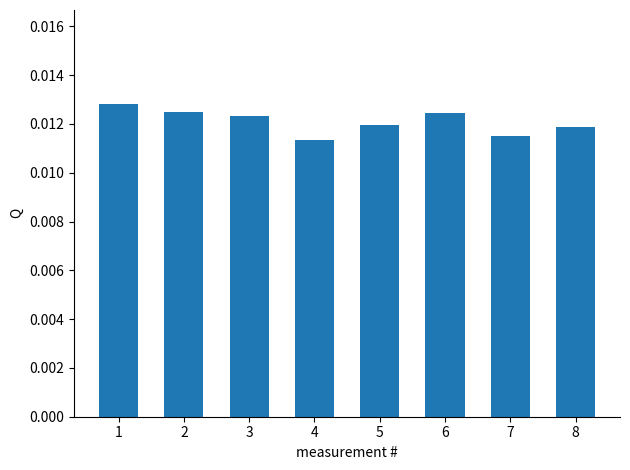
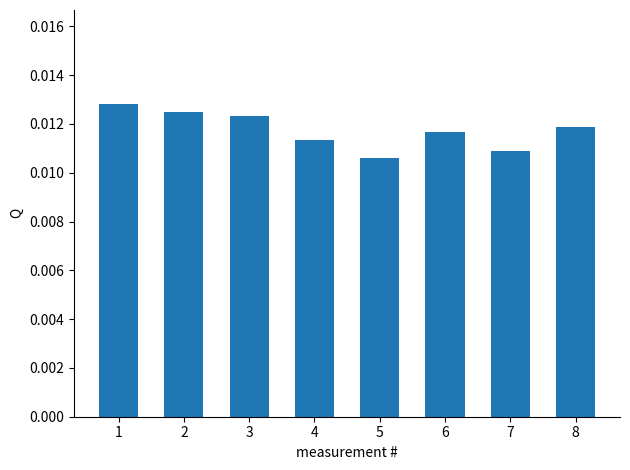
  {
    "1": 0.0128,
    "2": 0.0125,
    "3": 0.0123,
    "4": 0.0114,
-   "5": 0.0119,
-   "6": 0.0125,
-   "7": 0.0115,
+   "5": 0.0106,
+   "6": 0.0117,
+   "7": 0.0109,
    "8": 0.0119
  }
